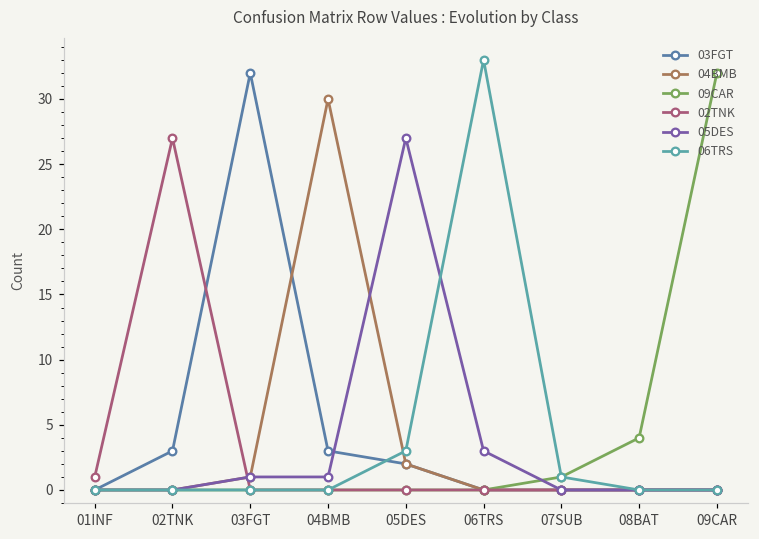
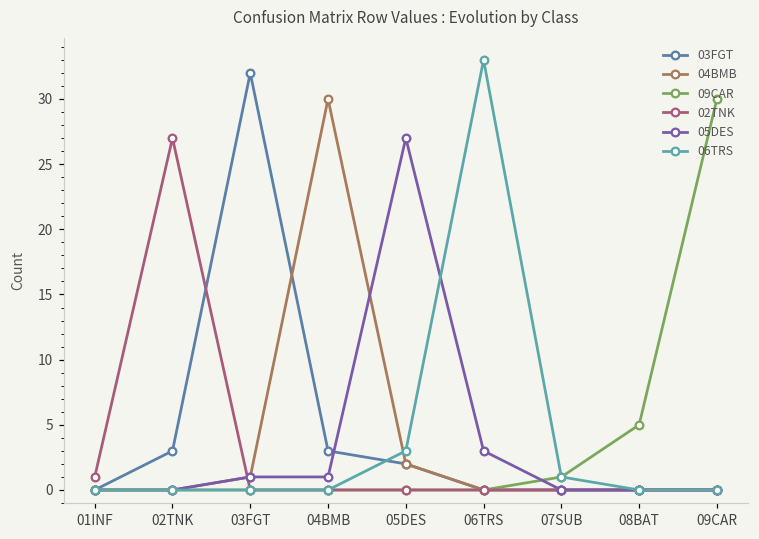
  {
    "09CAR": {
-     "08BAT": 4,
-     "09CAR": 32
+     "08BAT": 5,
+     "09CAR": 30
    }
  }
